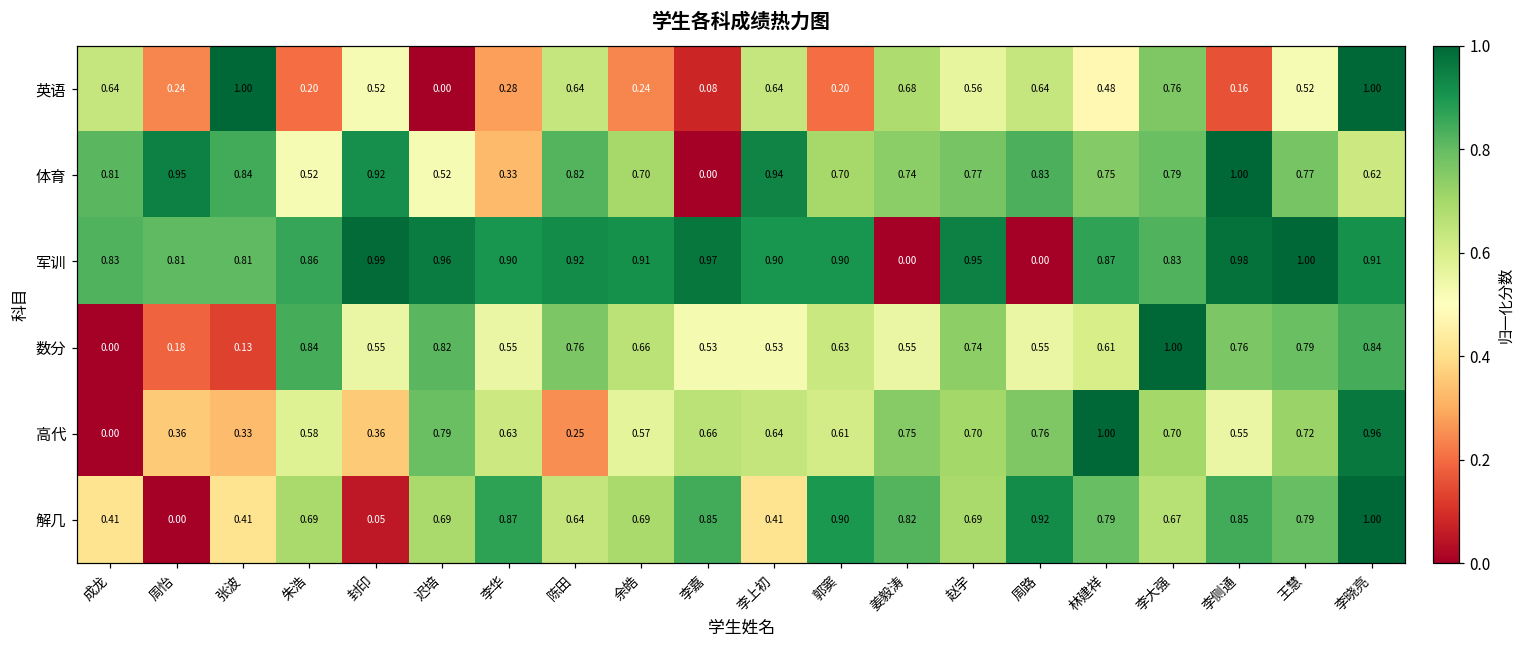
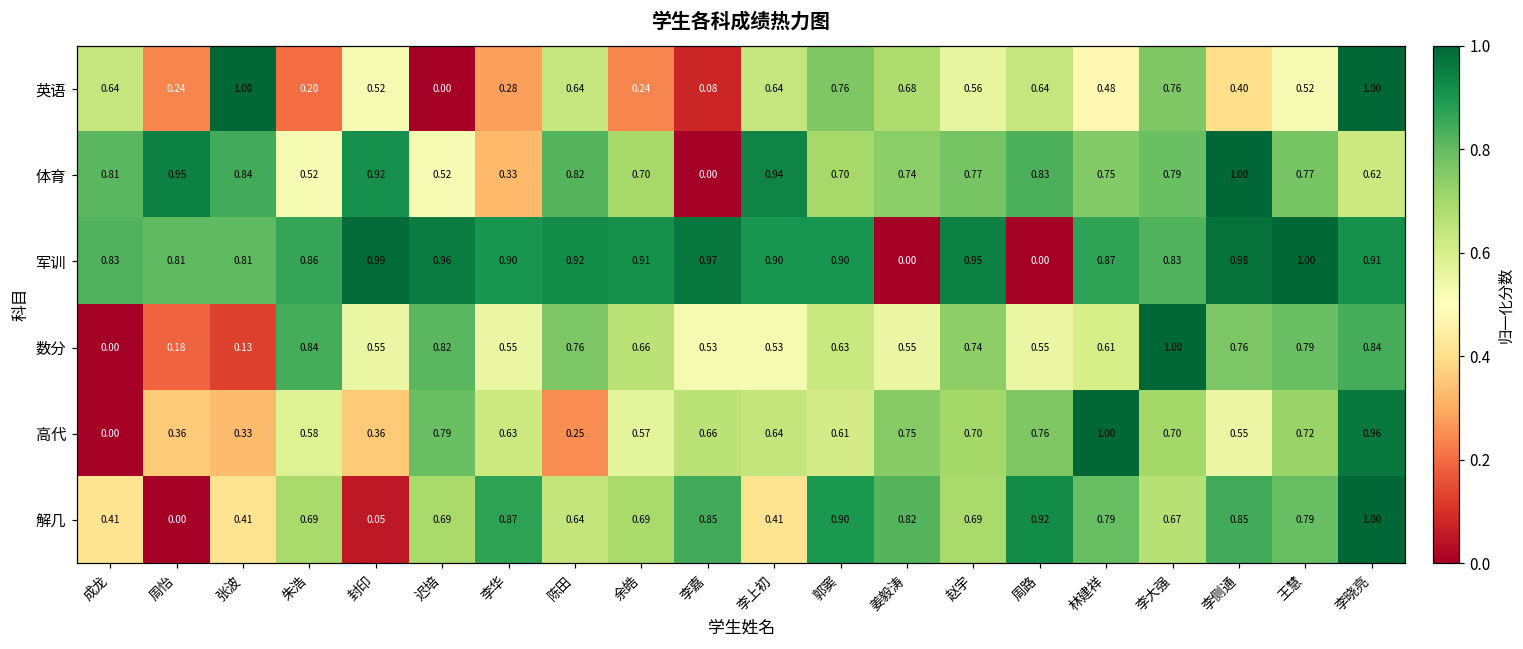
  {
    "英语": {
      "成龙": 0.64,
      "周怡": 0.24,
      "张波": 1.00,
      "朱浩": 0.20,
      "封印": 0.52,
      "迟培": 0.00,
      "李华": 0.28,
      "陈田": 0.64,
      "余皓": 0.24,
      "李嘉": 0.08,
      "李上初": 0.64,
-     "郭窦": 0.20,
+     "郭窦": 0.76,
      "姜毅涛": 0.68,
      "赵宇": 0.56,
      "周路": 0.64,
      "林建祥": 0.48,
      "李大强": 0.76,
-     "李侧通": 0.16,
+     "李侧通": 0.40,
      "王慧": 0.52,
      "李晓亮": 1.00
    },
    "体育": {
      "成龙": 0.81,
      "周怡": 0.95,
      "张波": 0.84,
      "朱浩": 0.52,
      "封印": 0.92,
      "迟培": 0.52,
      "李华": 0.33,
      "陈田": 0.82,
      "余皓": 0.70,
      "李嘉": 0.00,
      "李上初": 0.94,
      "郭窦": 0.70,
      "姜毅涛": 0.74,
      "赵宇": 0.77,
      "周路": 0.83,
      "林建祥": 0.75,
      "李大强": 0.79,
      "李侧通": 1.00,
      "王慧": 0.77,
      "李晓亮": 0.62
    },
    "军训": {
      "成龙": 0.83,
      "周怡": 0.81,
      "张波": 0.81,
      "朱浩": 0.86,
      "封印": 0.99,
      "迟培": 0.96,
      "李华": 0.90,
      "陈田": 0.92,
      "余皓": 0.91,
      "李嘉": 0.97,
      "李上初": 0.90,
      "郭窦": 0.90,
      "姜毅涛": 0.00,
      "赵宇": 0.95,
      "周路": 0.00,
      "林建祥": 0.87,
      "李大强": 0.83,
      "李侧通": 0.98,
      "王慧": 1.00,
      "李晓亮": 0.91
    },
    "数分": {
      "成龙": 0.00,
      "周怡": 0.18,
      "张波": 0.13,
      "朱浩": 0.84,
      "封印": 0.55,
      "迟培": 0.82,
      "李华": 0.55,
      "陈田": 0.76,
      "余皓": 0.66,
      "李嘉": 0.53,
      "李上初": 0.53,
      "郭窦": 0.63,
      "姜毅涛": 0.55,
      "赵宇": 0.74,
      "周路": 0.55,
      "林建祥": 0.61,
      "李大强": 1.00,
      "李侧通": 0.76,
      "王慧": 0.79,
      "李晓亮": 0.84
    },
    "高代": {
      "成龙": 0.00,
      "周怡": 0.36,
      "张波": 0.33,
      "朱浩": 0.58,
      "封印": 0.36,
      "迟培": 0.79,
      "李华": 0.63,
      "陈田": 0.25,
      "余皓": 0.57,
      "李嘉": 0.66,
      "李上初": 0.64,
      "郭窦": 0.61,
      "姜毅涛": 0.75,
      "赵宇": 0.70,
      "周路": 0.76,
      "林建祥": 1.00,
      "李大强": 0.70,
      "李侧通": 0.55,
      "王慧": 0.72,
      "李晓亮": 0.96
    },
    "解几": {
      "成龙": 0.41,
      "周怡": 0.00,
      "张波": 0.41,
      "朱浩": 0.69,
      "封印": 0.05,
      "迟培": 0.69,
      "李华": 0.87,
      "陈田": 0.64,
      "余皓": 0.69,
      "李嘉": 0.85,
      "李上初": 0.41,
      "郭窦": 0.90,
      "姜毅涛": 0.82,
      "赵宇": 0.69,
      "周路": 0.92,
      "林建祥": 0.79,
      "李大强": 0.67,
      "李侧通": 0.85,
      "王慧": 0.79,
      "李晓亮": 1.00
    }
  }
